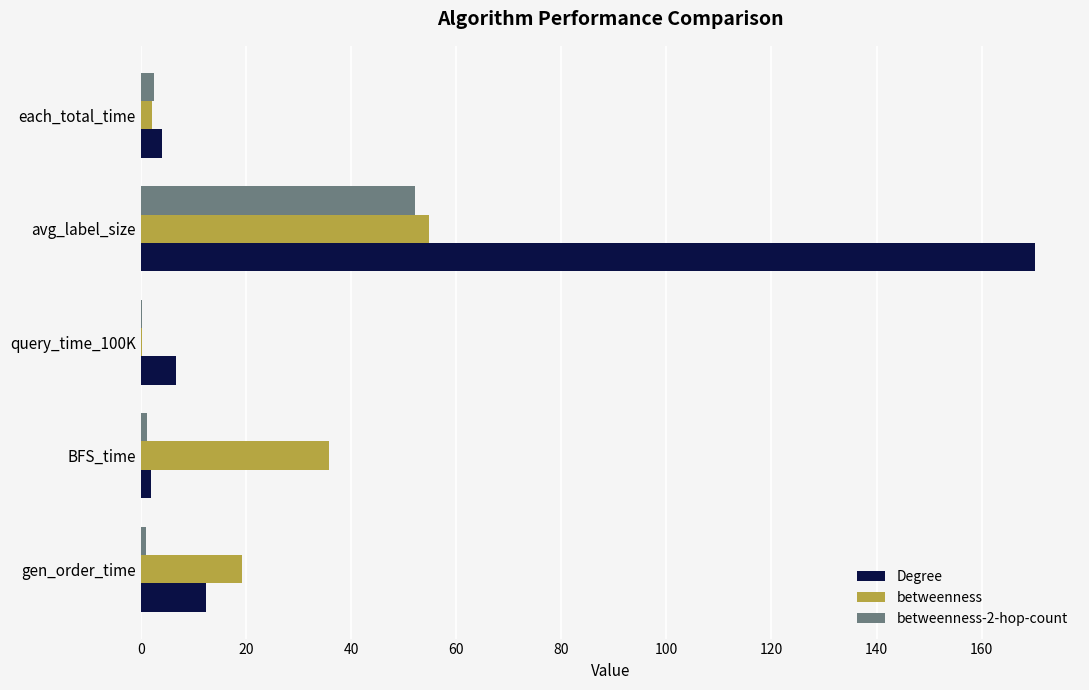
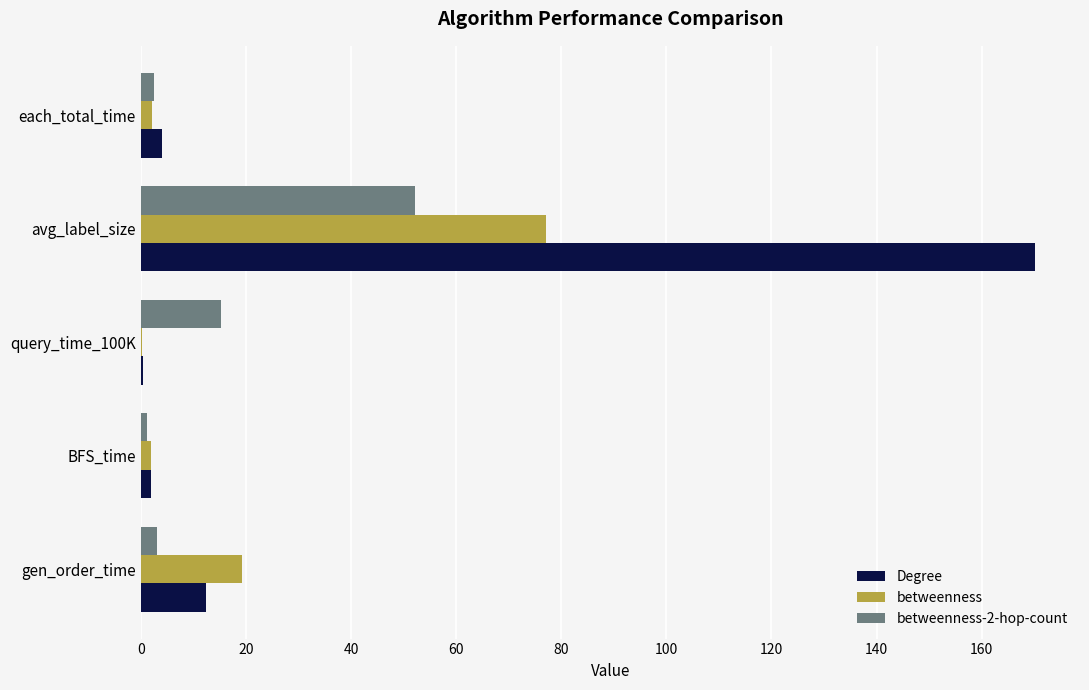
  {
    "Degree": {
      "each_total_time": 4,
      "avg_label_size": 170,
-     "query_time_100K": 7,
+     "query_time_100K": 0,
      "BFS_time": 2,
      "gen_order_time": 13
    },
    "betweenness": {
      "each_total_time": 2,
-     "avg_label_size": 55,
-     "BFS_time": 36,
+     "avg_label_size": 77,
+     "BFS_time": 2,
      "gen_order_time": 19
    },
    "betweenness-2-hop-count": {
      "each_total_time": 3,
      "avg_label_size": 52,
-     "query_time_100K": 0,
+     "query_time_100K": 15,
      "BFS_time": 1,
-     "gen_order_time": 1
+     "gen_order_time": 3
    }
  }
